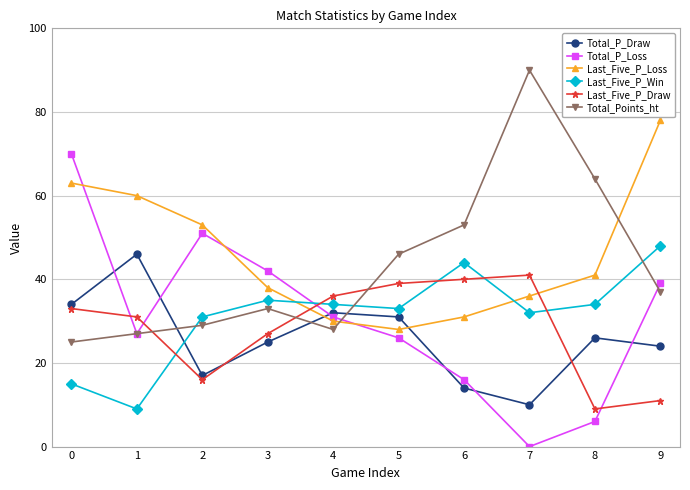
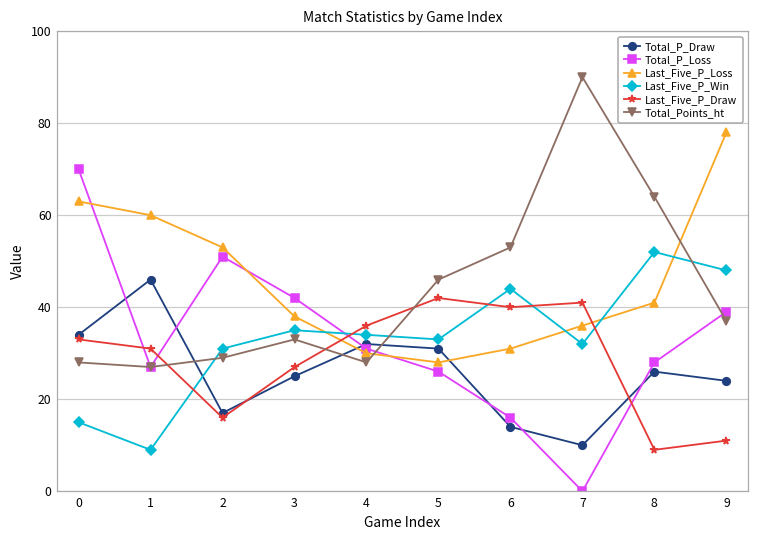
  {
    "Total_P_Draw": {
      "0": 34,
      "1": 46,
      "2": 17,
      "3": 25,
      "4": 32,
      "5": 31,
      "6": 14,
      "7": 10,
      "8": 26,
      "9": 24
    },
    "Total_P_Loss": {
      "0": 70,
      "2": 51,
      "3": 42,
      "4": 31,
      "5": 26,
      "6": 16,
      "7": 0,
-     "8": 6,
+     "8": 28,
      "9": 39
    },
    "Last_Five_P_Loss": {
      "0": 63,
      "1": 60,
      "2": 53,
      "3": 38,
      "4": 30,
      "5": 28,
      "6": 31,
      "7": 36,
      "8": 41,
      "9": 78
    },
    "Last_Five_P_Win": {
      "0": 15,
      "1": 9,
      "2": 31,
      "3": 35,
      "4": 34,
      "5": 33,
      "6": 44,
      "7": 32,
-     "8": 34,
+     "8": 52,
      "9": 48
    },
    "Last_Five_P_Draw": {
      "0": 33,
      "1": 31,
      "2": 16,
      "3": 27,
      "4": 36,
-     "5": 39,
+     "5": 42,
      "6": 40,
      "7": 41,
      "8": 9,
      "9": 11
    },
    "Total_Points_ht": {
-     "0": 25,
+     "0": 28,
      "2": 29,
      "3": 33,
      "4": 28,
      "5": 46,
      "6": 53,
      "7": 90,
      "8": 64,
      "9": 37
    }
  }
